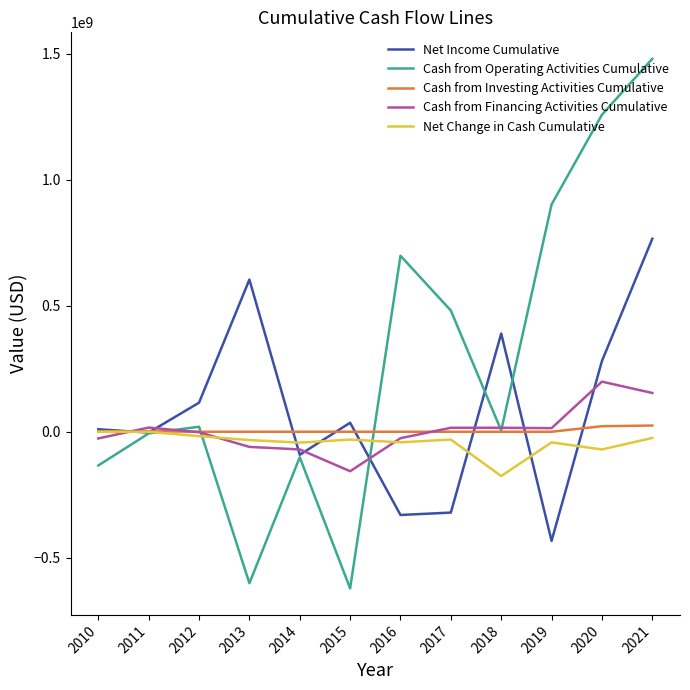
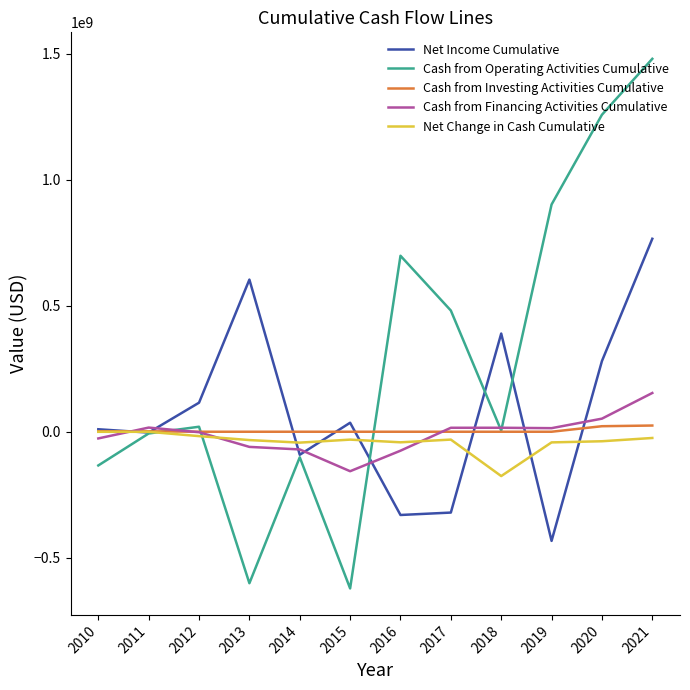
  {
    "Net Income Cumulative": {
      "2012": 120000000,
      "2013": 600000000,
      "2015": 40000000,
      "2016": -330000000,
      "2017": -320000000,
      "2018": 390000000,
      "2019": -430000000,
      "2020": 280000000,
      "2021": 770000000
    },
    "Cash from Operating Activities Cumulative": {
      "2010": -130000000,
      "2012": 20000000,
      "2013": -600000000,
      "2015": -620000000,
      "2016": 700000000,
      "2017": 480000000,
      "2019": 900000000,
      "2020": 1260000000,
      "2021": 1480000000
    },
    "Cash from Investing Activities Cumulative": {
      "2013": 0,
      "2014": 0,
      "2015": 0,
      "2016": 0,
      "2017": 0,
      "2019": 0,
      "2020": 20000000,
      "2021": 20000000
    },
    "Cash from Financing Activities Cumulative": {
      "2010": -30000000,
      "2011": 20000000,
      "2013": -60000000,
      "2014": -70000000,
      "2015": -160000000,
-     "2016": -30000000,
+     "2016": -80000000,
      "2017": 20000000,
      "2018": 20000000,
      "2019": 10000000,
-     "2020": 200000000,
+     "2020": 50000000,
      "2021": 150000000
    },
    "Net Change in Cash Cumulative": {
      "2012": -20000000,
      "2013": -30000000,
      "2014": -40000000,
      "2015": -30000000,
      "2016": -40000000,
      "2017": -30000000,
      "2018": -180000000,
      "2019": -40000000,
-     "2020": -70000000,
+     "2020": -40000000,
      "2021": -20000000
    }
  }
